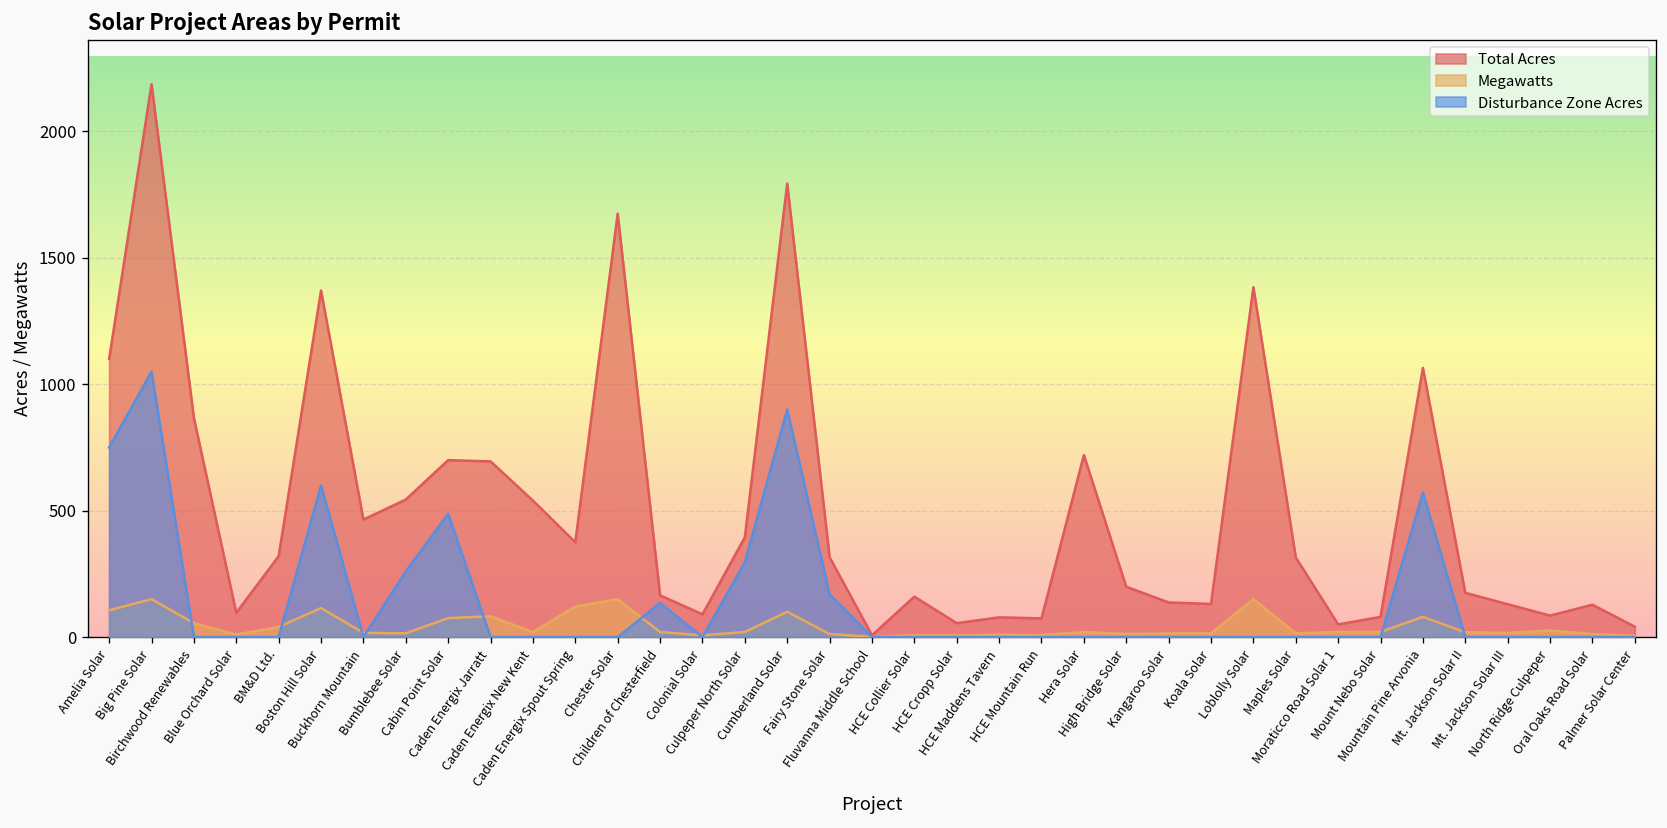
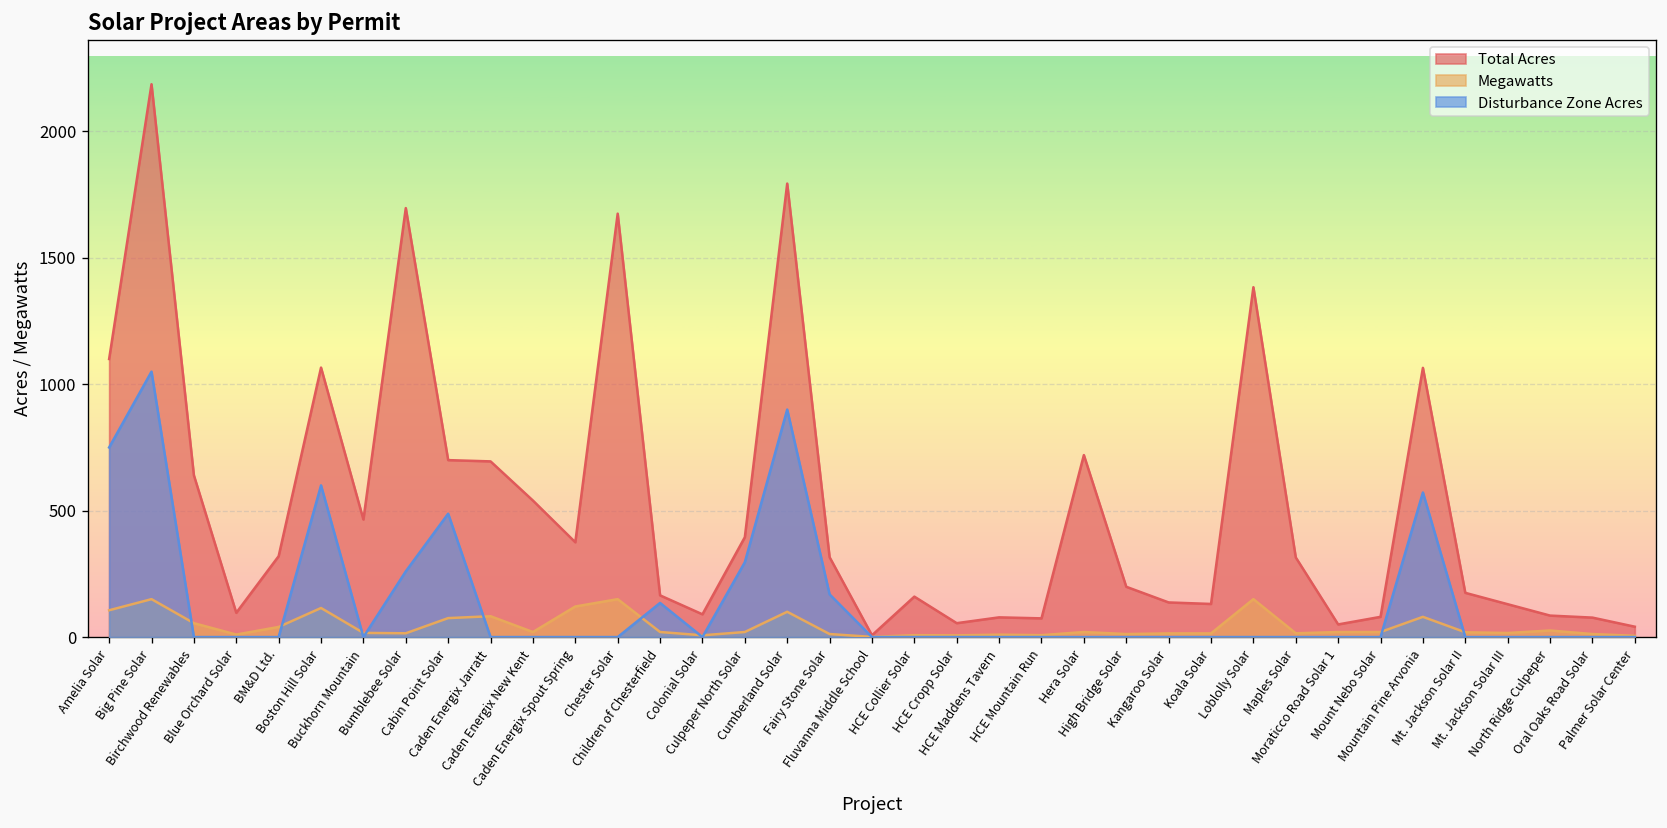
  {
    "Total Acres": {
      "Amelia Solar": 1100,
      "Big Pine Solar": 2190,
-     "Birchwood Renewables": 870,
+     "Birchwood Renewables": 640,
      "Blue Orchard Solar": 100,
      "BM&D Ltd.": 320,
-     "Boston Hill Solar": 1370,
+     "Boston Hill Solar": 1070,
      "Buckhorn Mountain": 470,
-     "Bumblebee Solar": 540,
+     "Bumblebee Solar": 1700,
      "Cabin Point Solar": 700,
      "Caden Energix Jarratt": 700,
      "Caden Energix New Kent": 540,
      "Caden Energix Spout Spring": 380,
      "Chester Solar": 1680,
      "Children of Chesterfield": 170,
      "Colonial Solar": 90,
      "Culpeper North Solar": 400,
      "Cumberland Solar": 1790,
      "Fairy Stone Solar": 320,
      "HCE Collier Solar": 160,
      "HCE Cropp Solar": 60,
      "HCE Maddens Tavern": 80,
      "HCE Mountain Run": 70,
      "Hera Solar": 720,
      "High Bridge Solar": 200,
      "Kangaroo Solar": 140,
      "Koala Solar": 130,
      "Loblolly Solar": 1380,
      "Maples Solar": 320,
      "Moraticco Road Solar 1": 50,
      "Mount Nebo Solar": 80,
      "Mountain Pine Arvonia": 1070,
      "Mt. Jackson Solar II": 180,
      "Mt. Jackson Solar III": 130,
      "North Ridge Culpeper": 90,
-     "Oral Oaks Road Solar": 130,
+     "Oral Oaks Road Solar": 80,
      "Palmer Solar Center": 40
    },
    "Megawatts": {
      "Amelia Solar": 110,
      "Big Pine Solar": 150,
      "Birchwood Renewables": 60,
      "BM&D Ltd.": 40,
      "Boston Hill Solar": 120,
      "Buckhorn Mountain": 20,
      "Bumblebee Solar": 20,
      "Cabin Point Solar": 80,
      "Caden Energix Jarratt": 80,
      "Caden Energix New Kent": 20,
      "Caden Energix Spout Spring": 120,
      "Chester Solar": 150,
      "Children of Chesterfield": 20,
      "Culpeper North Solar": 20,
      "Cumberland Solar": 100,
      "Fairy Stone Solar": 10,
      "Hera Solar": 20,
      "Kangaroo Solar": 10,
      "Koala Solar": 10,
      "Loblolly Solar": 150,
      "Maples Solar": 20,
      "Moraticco Road Solar 1": 20,
      "Mount Nebo Solar": 20,
      "Mountain Pine Arvonia": 80,
      "Mt. Jackson Solar II": 20,
      "Mt. Jackson Solar III": 20,
      "North Ridge Culpeper": 30
    },
    "Disturbance Zone Acres": {
      "Amelia Solar": 750,
      "Big Pine Solar": 1050,
      "Birchwood Renewables": 0,
      "BM&D Ltd.": 0,
      "Boston Hill Solar": 600,
      "Buckhorn Mountain": 0,
      "Bumblebee Solar": 260,
      "Cabin Point Solar": 490,
      "Caden Energix Jarratt": 0,
      "Caden Energix New Kent": 0,
      "Caden Energix Spout Spring": 0,
      "Chester Solar": 0,
      "Children of Chesterfield": 140,
      "Culpeper North Solar": 300,
      "Cumberland Solar": 900,
      "Fairy Stone Solar": 170,
      "Hera Solar": 0,
      "Kangaroo Solar": 0,
      "Koala Solar": 0,
      "Loblolly Solar": 0,
      "Maples Solar": 0,
      "Moraticco Road Solar 1": 0,
      "Mount Nebo Solar": 0,
      "Mountain Pine Arvonia": 570,
      "Mt. Jackson Solar II": 0,
      "Mt. Jackson Solar III": 0,
      "North Ridge Culpeper": 0
    }
  }
